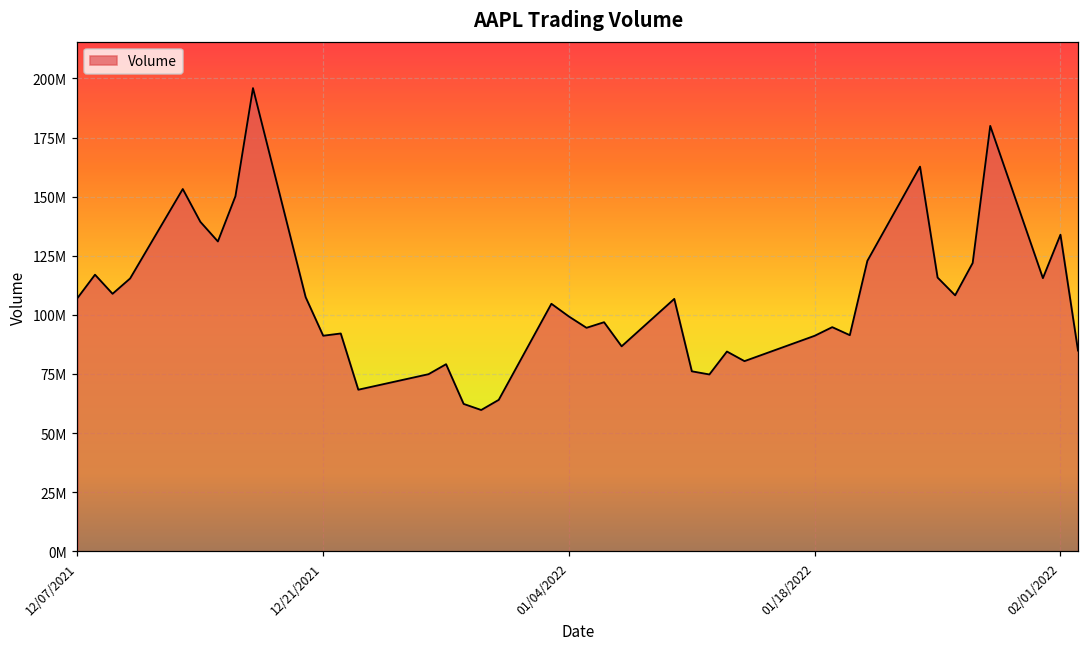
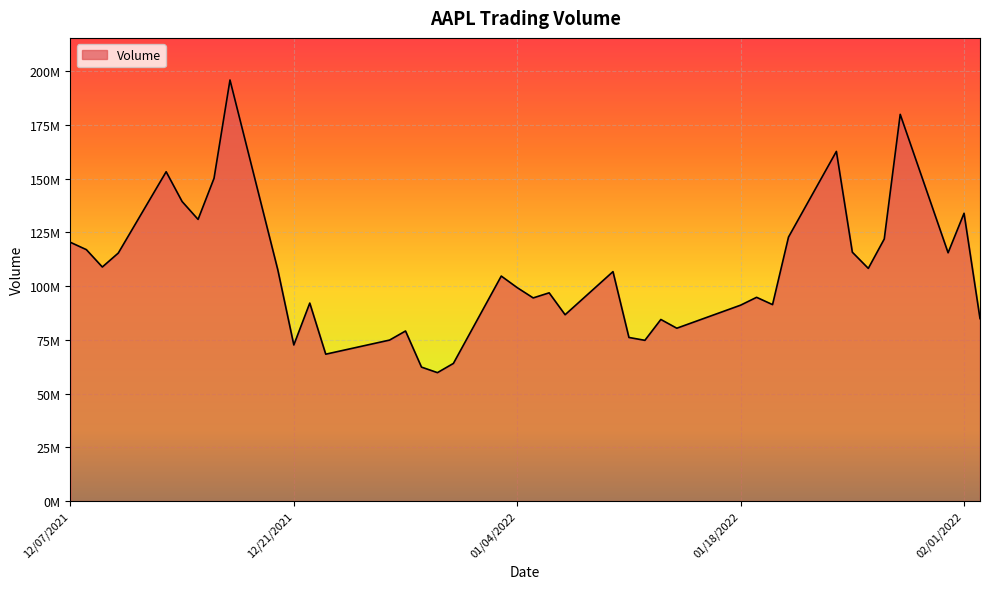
  {
-   "12/07/2021": 107000000,
-   "12/21/2021": 91000000,
+   "12/07/2021": 120000000,
+   "12/21/2021": 73000000,
    "01/04/2022": 99000000,
    "01/18/2022": 91000000,
    "02/01/2022": 134000000
  }
